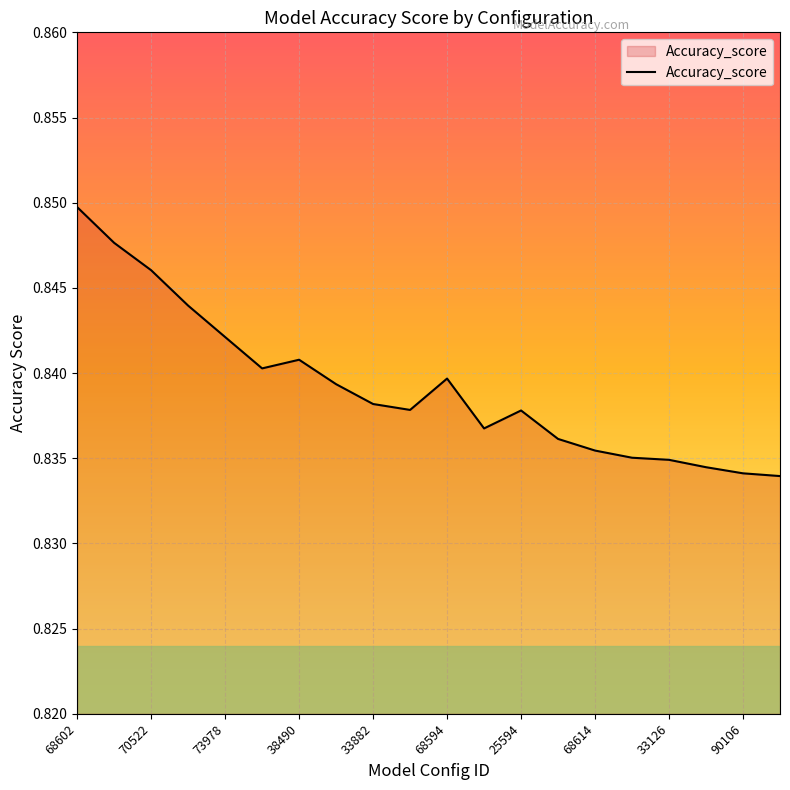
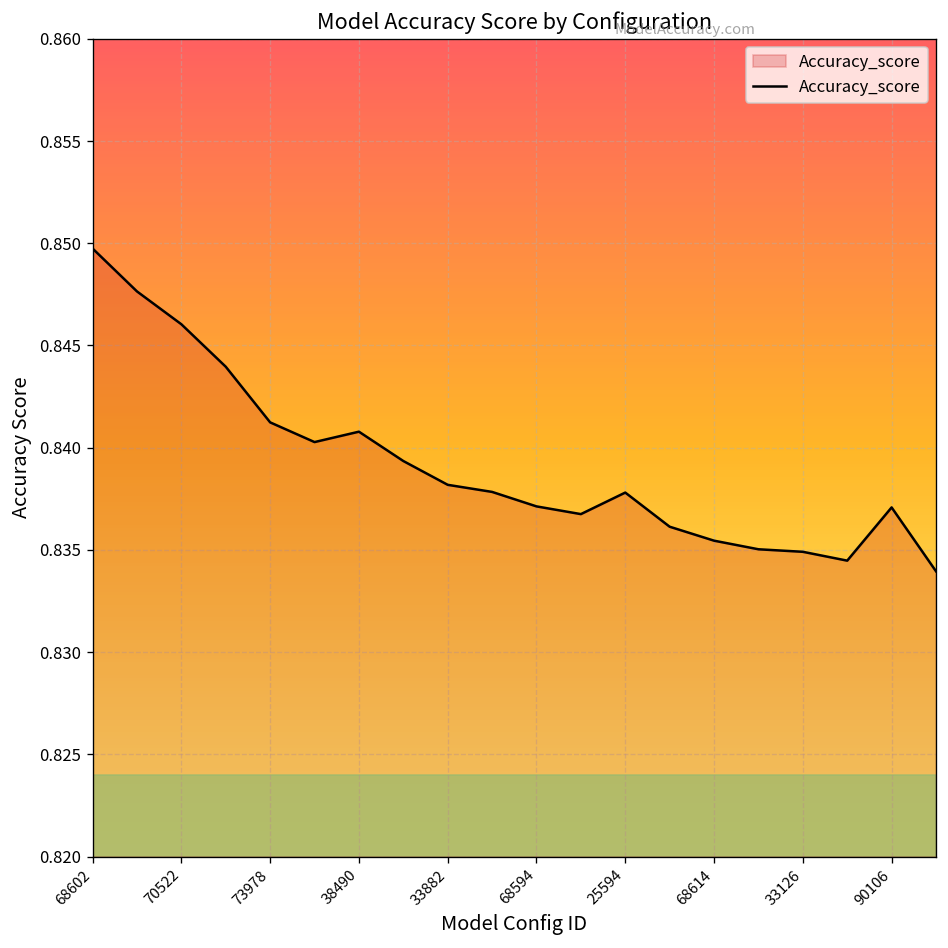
  {
    "68602": 0.8497,
    "70522": 0.8460,
-   "73978": 0.8421,
+   "73978": 0.8412,
    "38490": 0.8408,
    "33882": 0.8382,
-   "68594": 0.8397,
+   "68594": 0.8371,
    "25594": 0.8378,
    "68614": 0.8355,
    "33126": 0.8349,
-   "90106": 0.8341
+   "90106": 0.8371
  }
